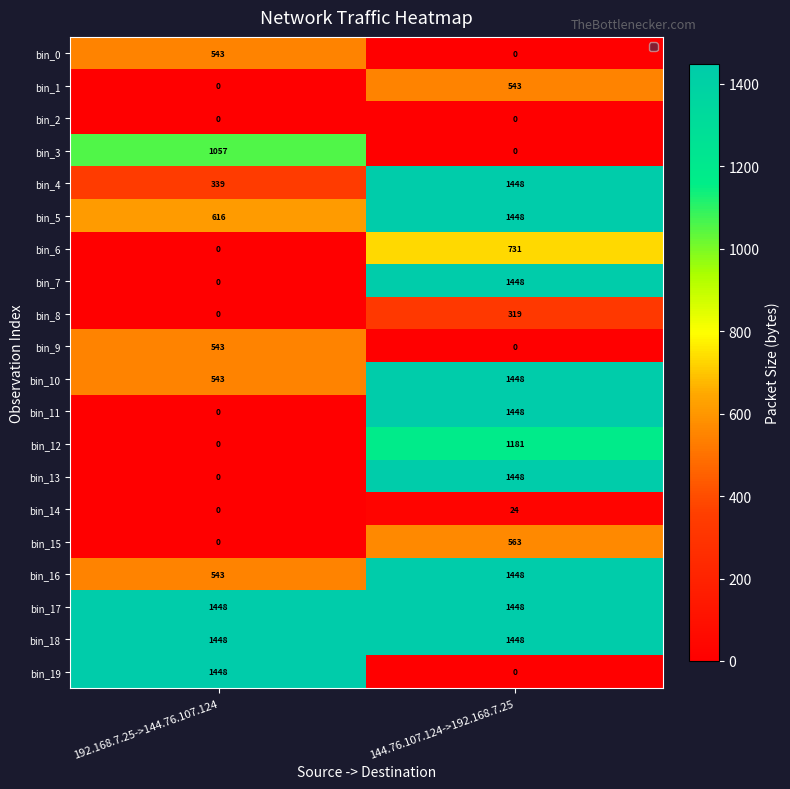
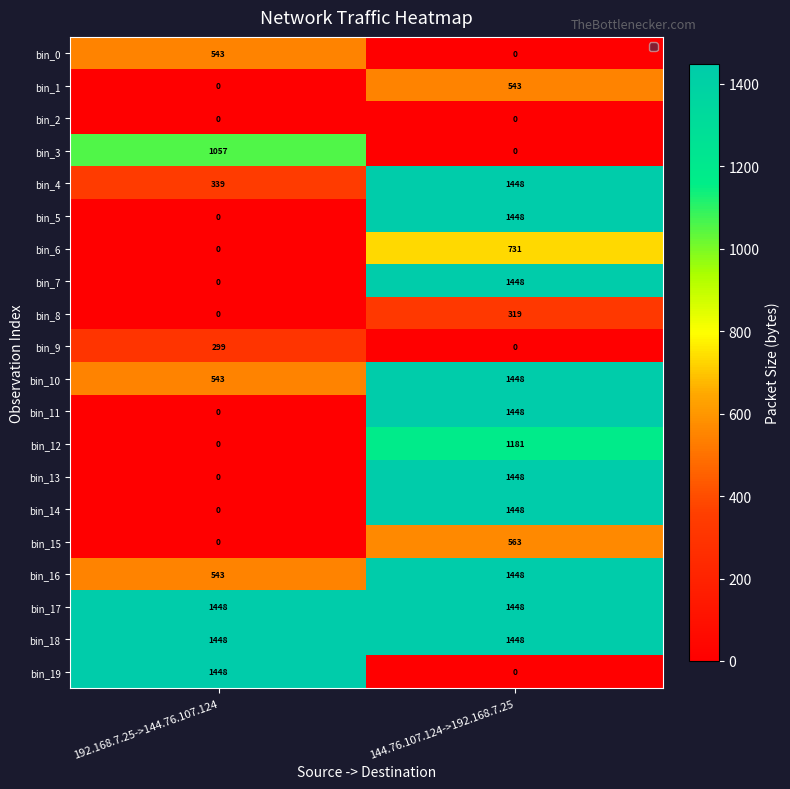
  {
    "bin_0": {
      "192.168.7.25->144.76.107.124": 543,
      "144.76.107.124->192.168.7.25": 0
    },
    "bin_1": {
      "192.168.7.25->144.76.107.124": 0,
      "144.76.107.124->192.168.7.25": 543
    },
    "bin_2": {
      "192.168.7.25->144.76.107.124": 0,
      "144.76.107.124->192.168.7.25": 0
    },
    "bin_3": {
      "192.168.7.25->144.76.107.124": 1057,
      "144.76.107.124->192.168.7.25": 0
    },
    "bin_4": {
      "192.168.7.25->144.76.107.124": 339,
      "144.76.107.124->192.168.7.25": 1448
    },
    "bin_5": {
-     "192.168.7.25->144.76.107.124": 616,
+     "192.168.7.25->144.76.107.124": 0,
      "144.76.107.124->192.168.7.25": 1448
    },
    "bin_6": {
      "192.168.7.25->144.76.107.124": 0,
      "144.76.107.124->192.168.7.25": 731
    },
    "bin_7": {
      "192.168.7.25->144.76.107.124": 0,
      "144.76.107.124->192.168.7.25": 1448
    },
    "bin_8": {
      "192.168.7.25->144.76.107.124": 0,
      "144.76.107.124->192.168.7.25": 319
    },
    "bin_9": {
-     "192.168.7.25->144.76.107.124": 543,
+     "192.168.7.25->144.76.107.124": 299,
      "144.76.107.124->192.168.7.25": 0
    },
    "bin_10": {
      "192.168.7.25->144.76.107.124": 543,
      "144.76.107.124->192.168.7.25": 1448
    },
    "bin_11": {
      "192.168.7.25->144.76.107.124": 0,
      "144.76.107.124->192.168.7.25": 1448
    },
    "bin_12": {
      "192.168.7.25->144.76.107.124": 0,
      "144.76.107.124->192.168.7.25": 1181
    },
    "bin_13": {
      "192.168.7.25->144.76.107.124": 0,
      "144.76.107.124->192.168.7.25": 1448
    },
    "bin_14": {
      "192.168.7.25->144.76.107.124": 0,
-     "144.76.107.124->192.168.7.25": 24
+     "144.76.107.124->192.168.7.25": 1448
    },
    "bin_15": {
      "192.168.7.25->144.76.107.124": 0,
      "144.76.107.124->192.168.7.25": 563
    },
    "bin_16": {
      "192.168.7.25->144.76.107.124": 543,
      "144.76.107.124->192.168.7.25": 1448
    },
    "bin_17": {
      "192.168.7.25->144.76.107.124": 1448,
      "144.76.107.124->192.168.7.25": 1448
    },
    "bin_18": {
      "192.168.7.25->144.76.107.124": 1448,
      "144.76.107.124->192.168.7.25": 1448
    },
    "bin_19": {
      "192.168.7.25->144.76.107.124": 1448,
      "144.76.107.124->192.168.7.25": 0
    }
  }
